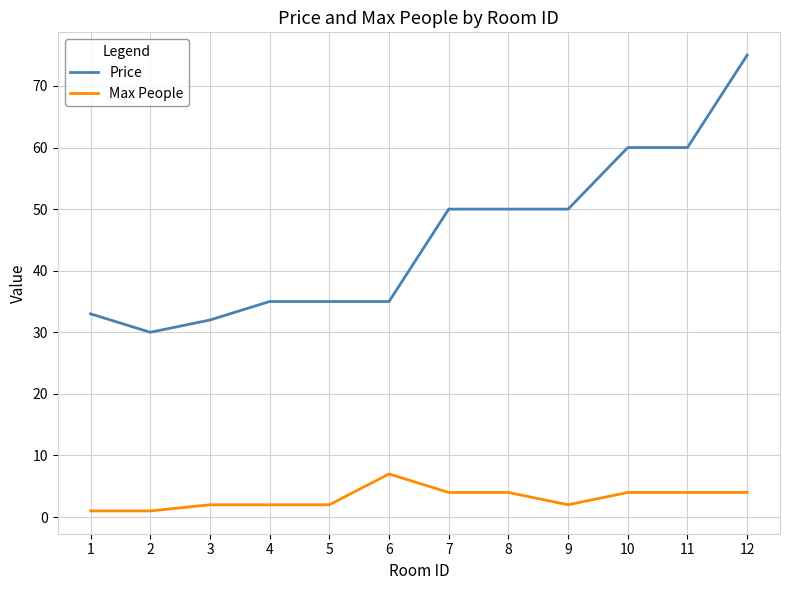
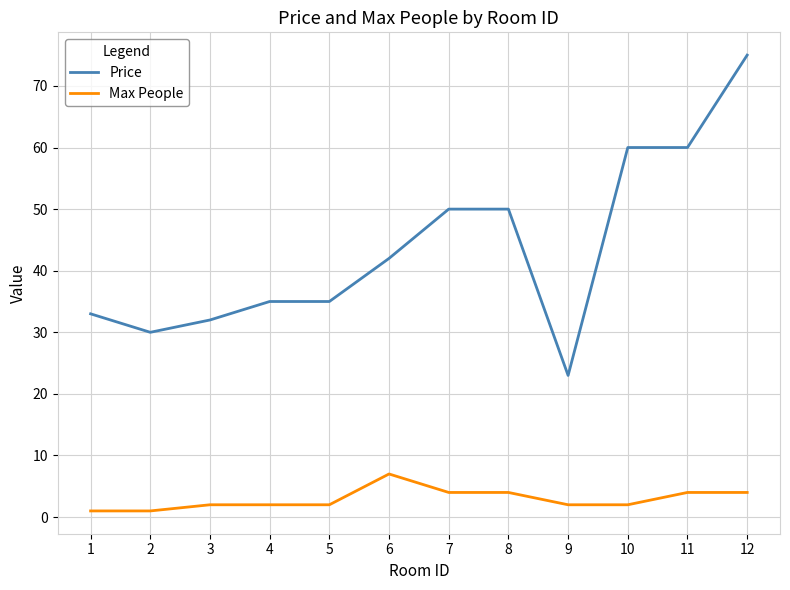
  {
    "Price": {
      "1": 33,
      "2": 30,
      "3": 32,
      "4": 35,
      "5": 35,
-     "6": 35,
+     "6": 42,
      "7": 50,
      "8": 50,
-     "9": 50,
+     "9": 23,
      "10": 60,
      "11": 60,
      "12": 75
    },
    "Max People": {
      "1": 1,
      "2": 1,
      "3": 2,
      "4": 2,
      "5": 2,
      "6": 7,
      "7": 4,
      "8": 4,
      "9": 2,
-     "10": 4,
+     "10": 2,
      "11": 4,
      "12": 4
    }
  }
